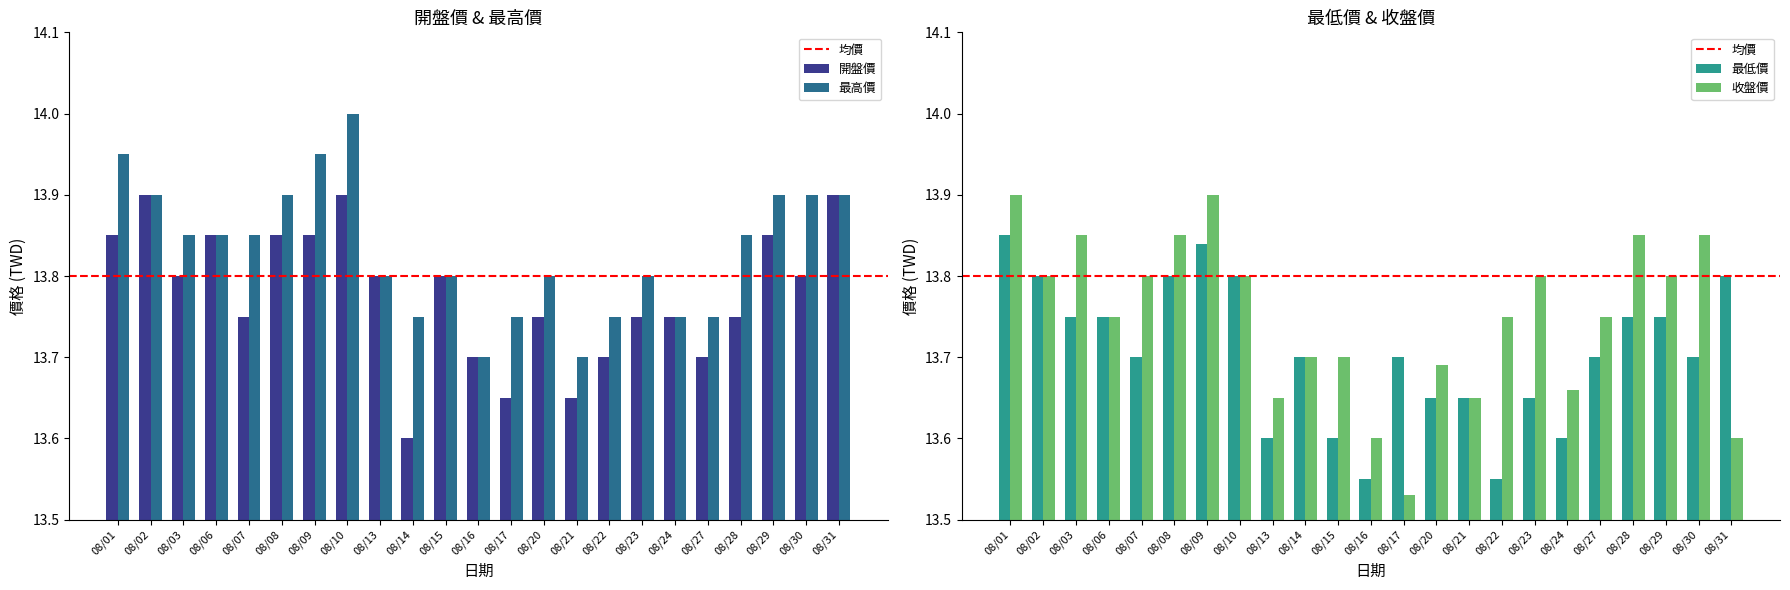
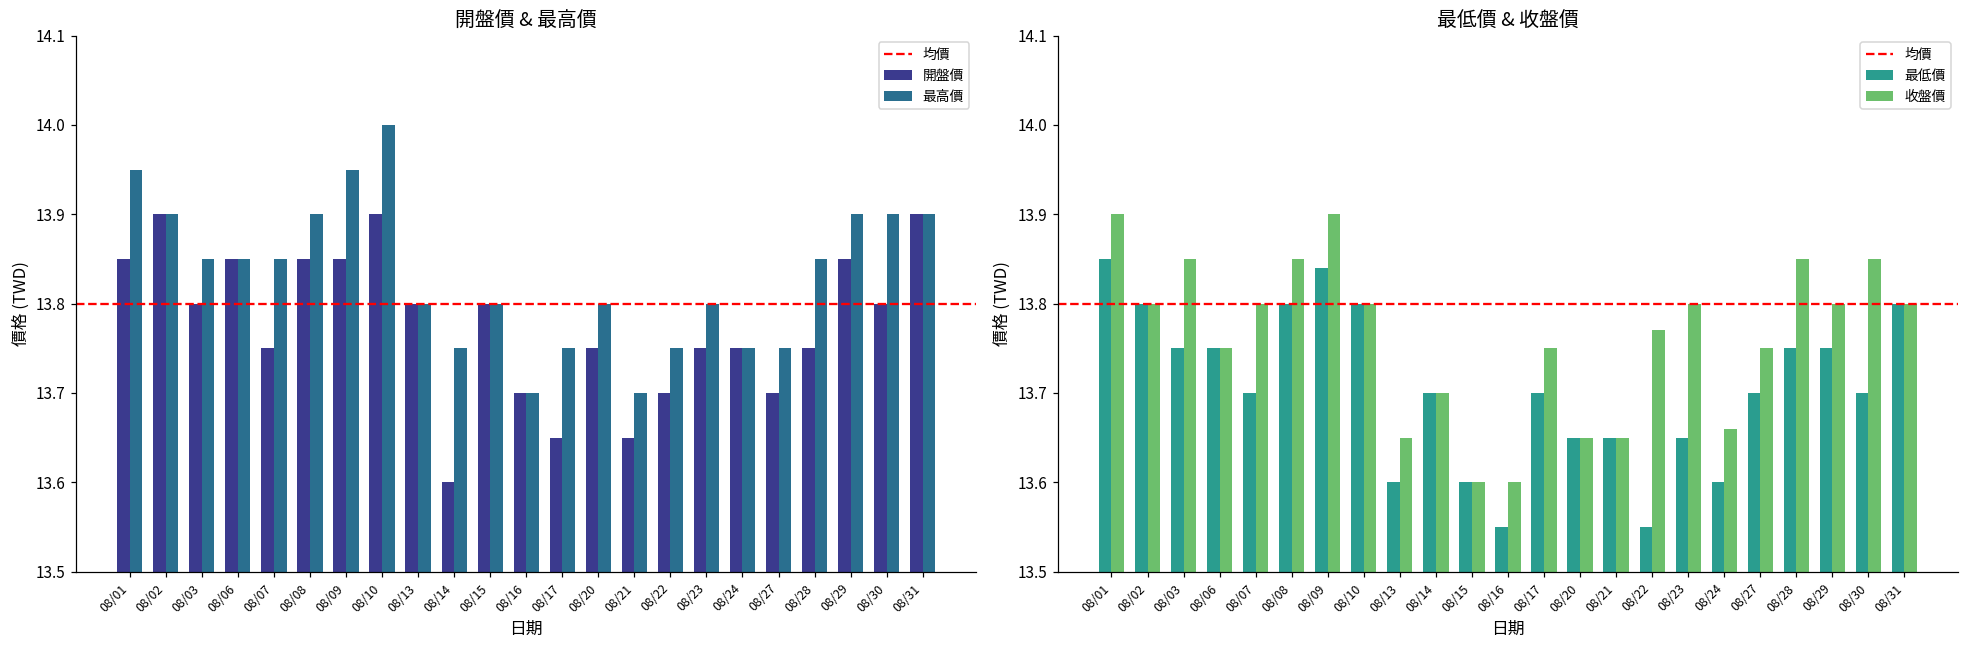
  {
    "最低價 & 收盤價": {
      "最低價": {
        "08/01": 13.85,
        "08/02": 13.80,
        "08/03": 13.75,
        "08/06": 13.75,
        "08/07": 13.70,
        "08/08": 13.80,
        "08/09": 13.84,
        "08/10": 13.80,
        "08/13": 13.60,
        "08/14": 13.70,
        "08/15": 13.60,
        "08/16": 13.55,
        "08/17": 13.70,
        "08/20": 13.65,
        "08/21": 13.65,
        "08/22": 13.55,
        "08/23": 13.65,
        "08/24": 13.60,
        "08/27": 13.70,
        "08/28": 13.75,
        "08/29": 13.75,
        "08/30": 13.70,
        "08/31": 13.80
      },
      "收盤價": {
        "08/01": 13.90,
        "08/02": 13.80,
        "08/03": 13.85,
        "08/06": 13.75,
        "08/07": 13.80,
        "08/08": 13.85,
        "08/09": 13.90,
        "08/10": 13.80,
        "08/13": 13.65,
        "08/14": 13.70,
-       "08/15": 13.7,
+       "08/15": 13.6,
        "08/16": 13.60,
-       "08/17": 13.53,
-       "08/20": 13.69,
+       "08/17": 13.75,
+       "08/20": 13.65,
        "08/21": 13.65,
-       "08/22": 13.75,
+       "08/22": 13.77,
        "08/23": 13.80,
        "08/24": 13.66,
        "08/27": 13.75,
        "08/28": 13.85,
        "08/29": 13.80,
        "08/30": 13.85,
-       "08/31": 13.6
+       "08/31": 13.8
      }
    }
  }
